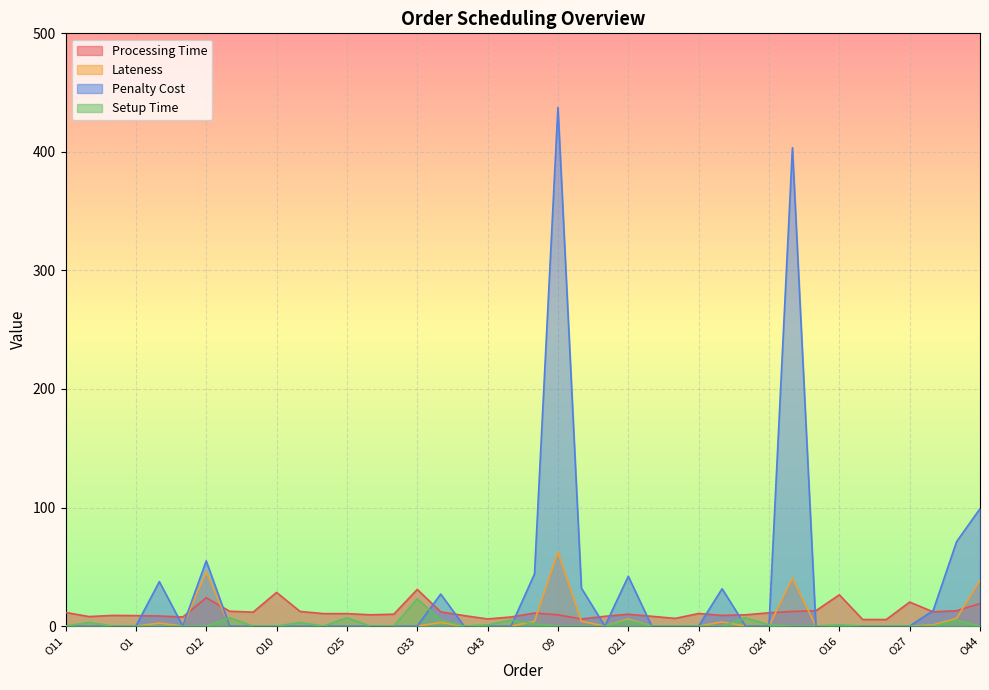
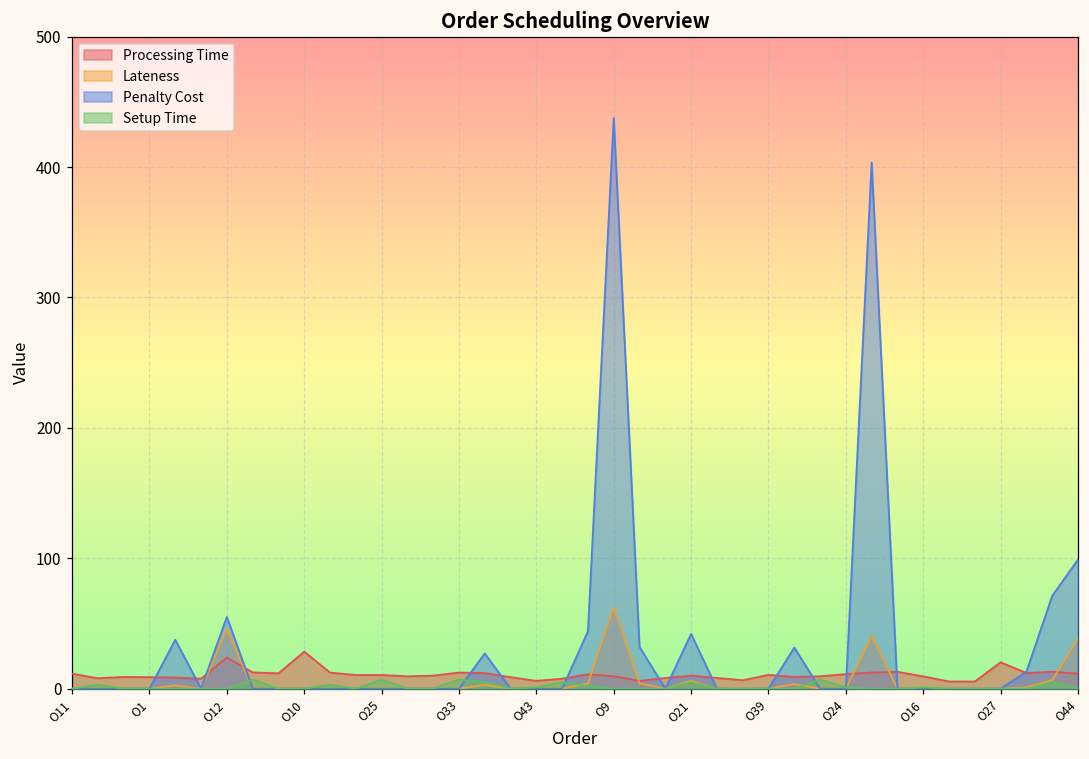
  {
    "Processing Time": {
      "O11": 12,
      "O1": 9,
      "O12": 24,
      "O10": 28,
      "O25": 11,
-     "O33": 31,
+     "O33": 12,
      "O43": 6,
      "O9": 10,
      "O21": 10,
      "O39": 11,
      "O24": 11,
-     "O16": 26,
+     "O16": 9,
      "O27": 20,
-     "O44": 19
+     "O44": 12
    },
    "Lateness": {
      "O12": 46,
      "O9": 63,
      "O44": 39
    },
    "Penalty Cost": {
      "O12": 55,
      "O9": 438,
      "O21": 42,
      "O44": 99
    },
    "Setup Time": {
      "O12": 0,
      "O25": 7,
-     "O33": 23,
+     "O33": 7,
      "O9": 0,
      "O44": 0
    }
  }
